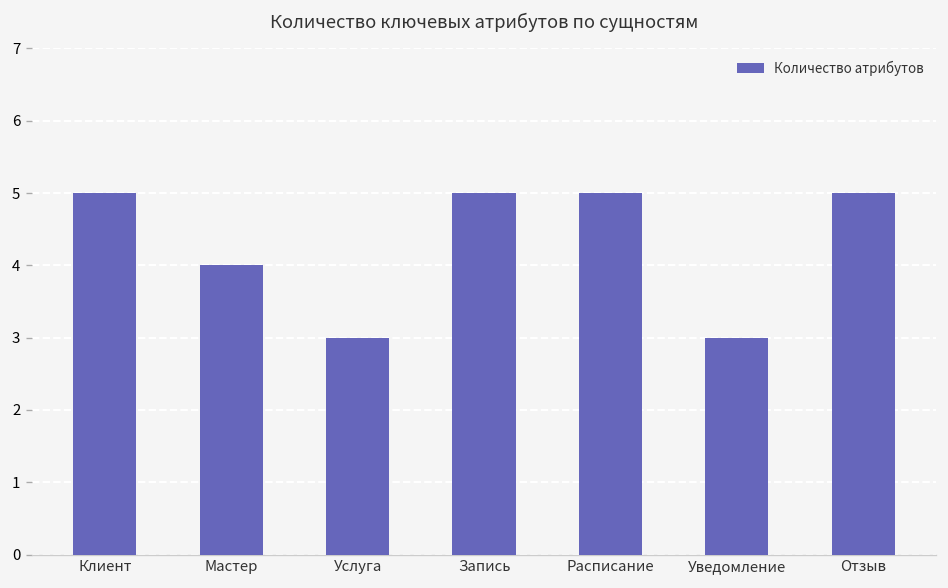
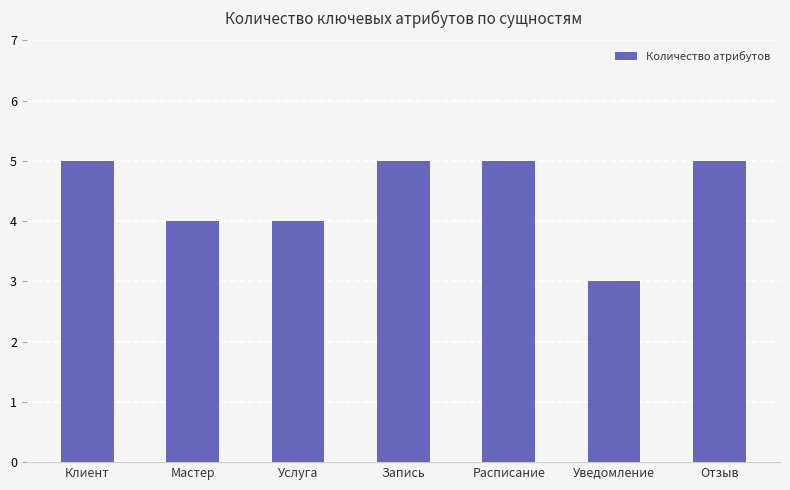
  {
    "Клиент": 5,
    "Мастер": 4,
-   "Услуга": 3,
+   "Услуга": 4,
    "Запись": 5,
    "Расписание": 5,
    "Уведомление": 3,
    "Отзыв": 5
  }
